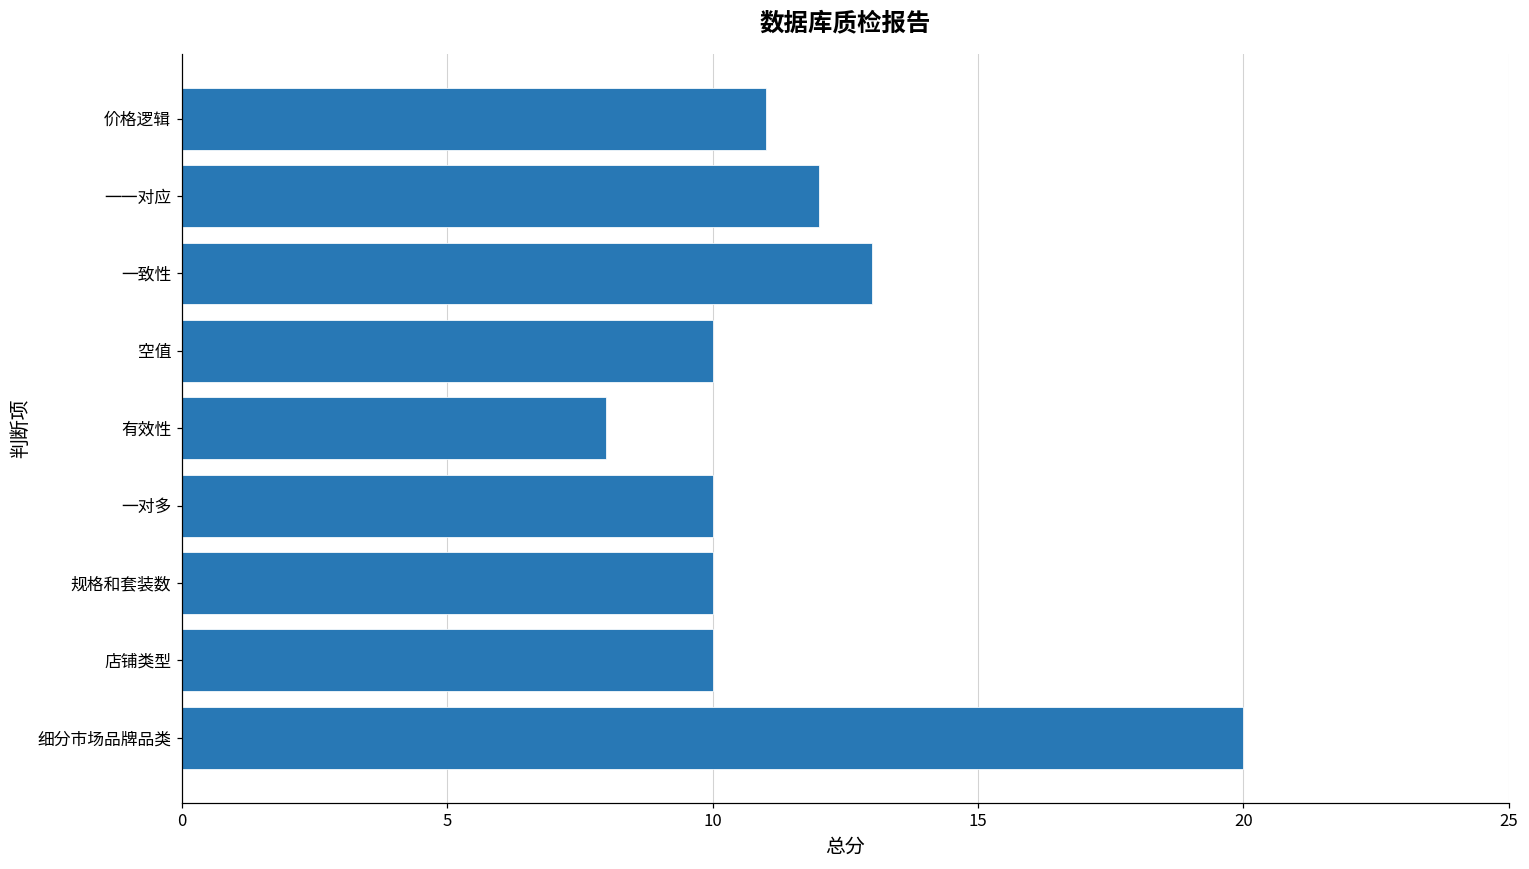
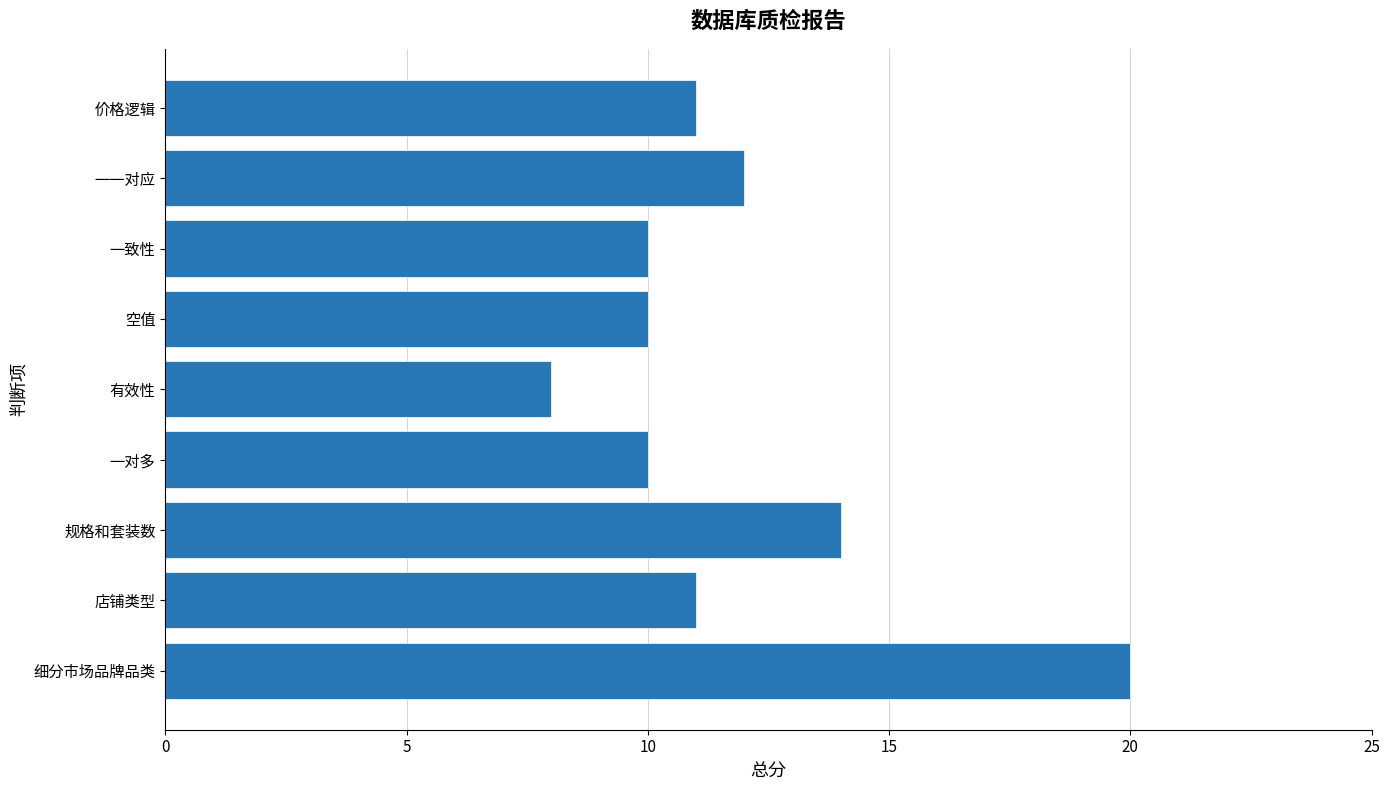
  {
    "价格逻辑": 11,
    "一一对应": 12,
-   "一致性": 13,
+   "一致性": 10,
    "空值": 10,
    "有效性": 8,
    "一对多": 10,
-   "规格和套装数": 10,
-   "店铺类型": 10,
+   "规格和套装数": 14,
+   "店铺类型": 11,
    "细分市场品牌品类": 20
  }
